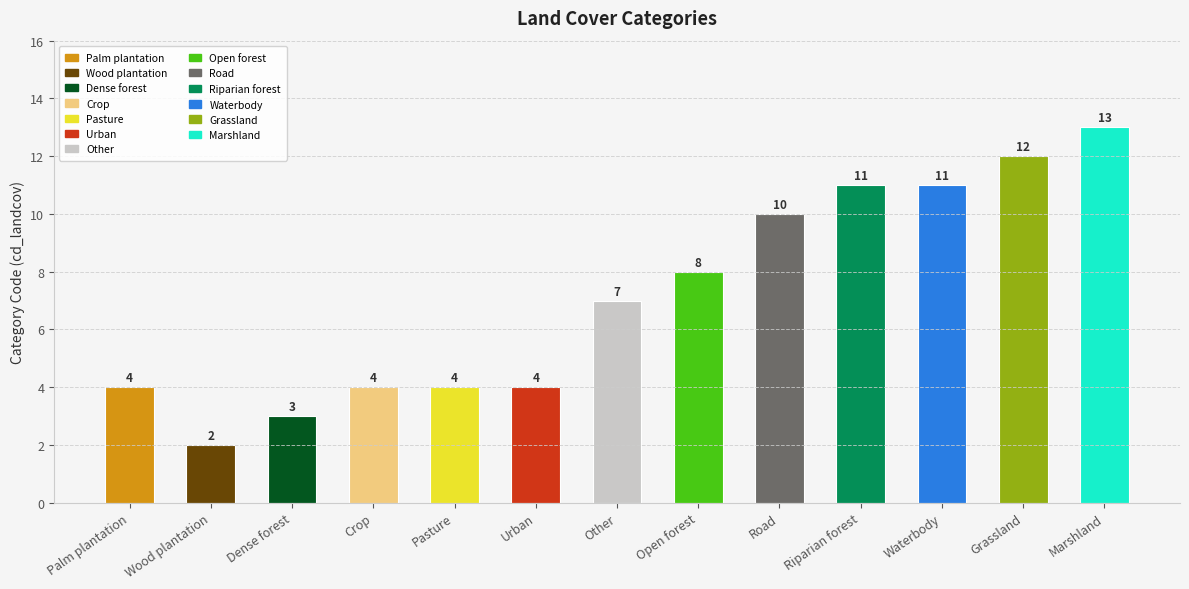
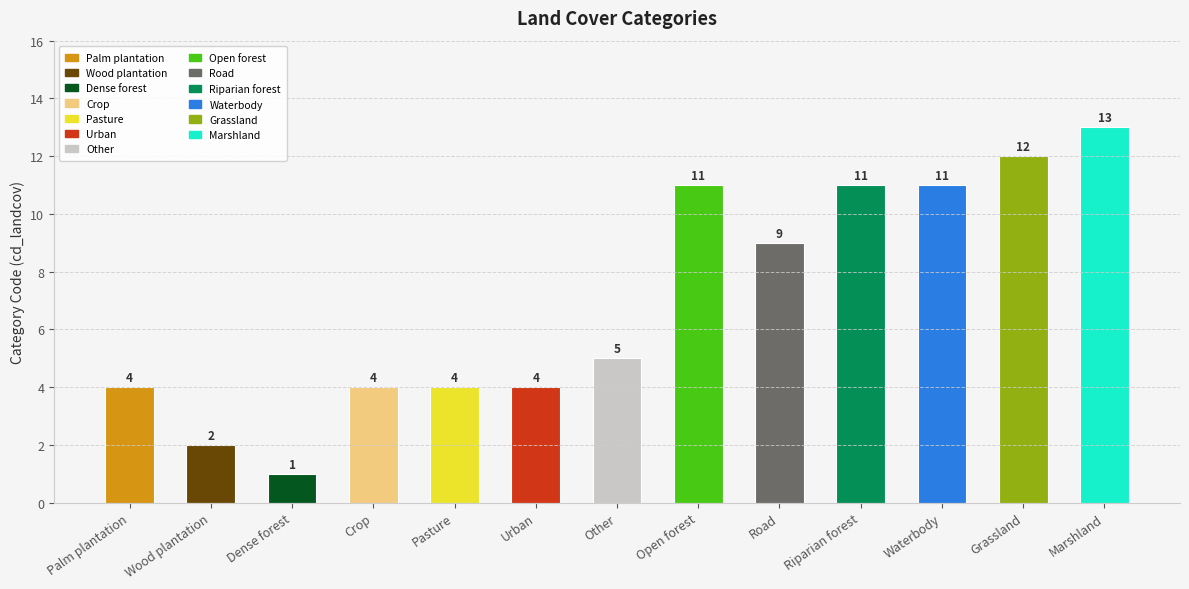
  {
    "Palm plantation": 4,
    "Wood plantation": 2,
-   "Dense forest": 3,
+   "Dense forest": 1,
    "Crop": 4,
    "Pasture": 4,
    "Urban": 4,
-   "Other": 7,
-   "Open forest": 8,
-   "Road": 10,
+   "Other": 5,
+   "Open forest": 11,
+   "Road": 9,
    "Riparian forest": 11,
    "Waterbody": 11,
    "Grassland": 12,
    "Marshland": 13
  }
